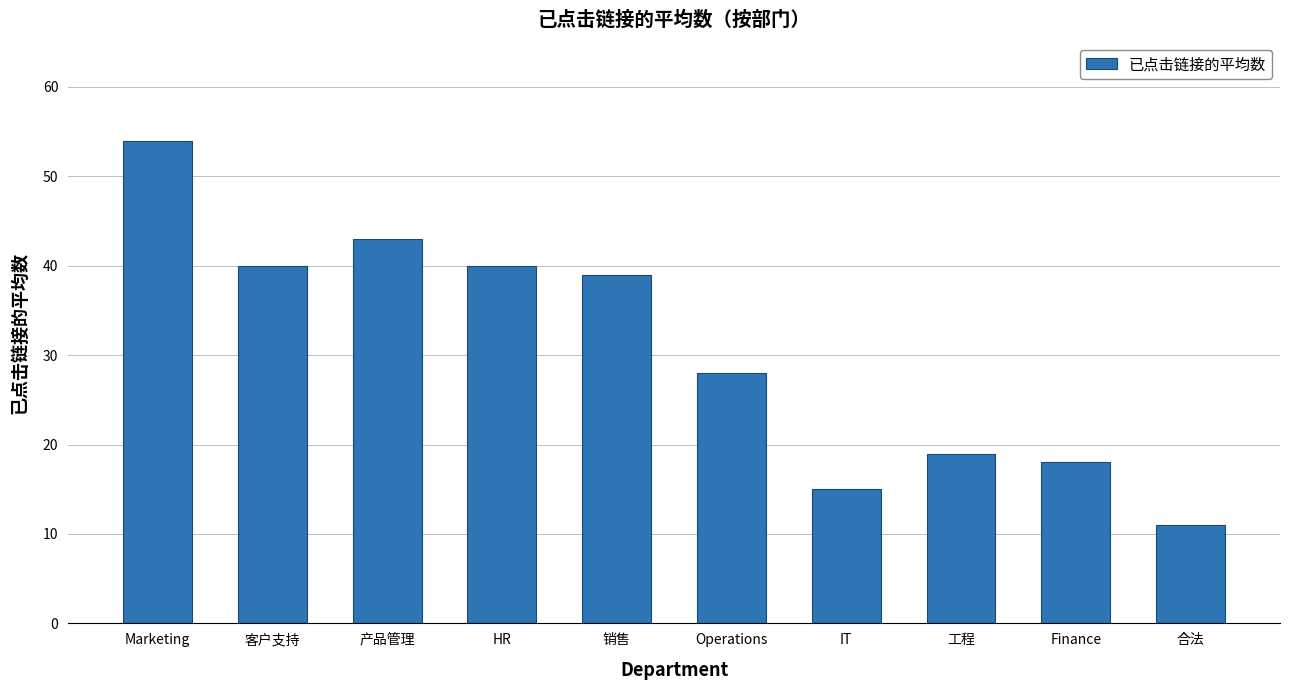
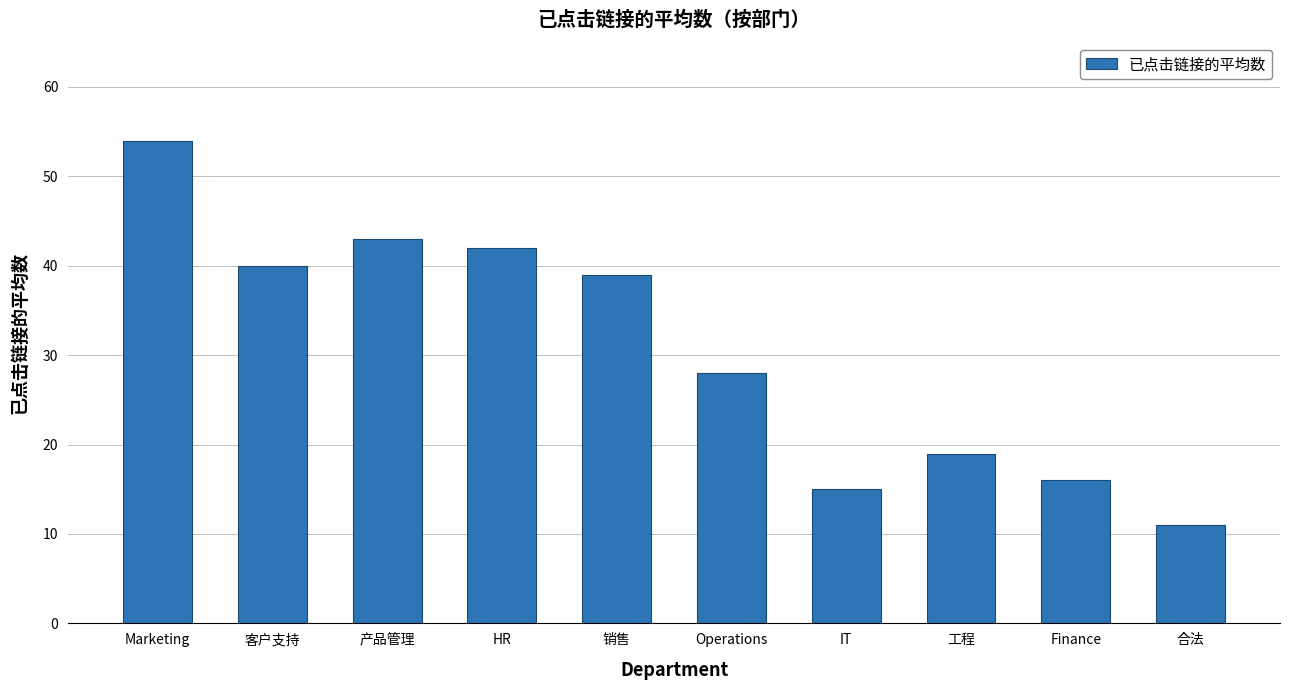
  {
    "Marketing": 54,
    "客户支持": 40,
    "产品管理": 43,
-   "HR": 40,
+   "HR": 42,
    "销售": 39,
    "Operations": 28,
    "IT": 15,
    "工程": 19,
-   "Finance": 18,
+   "Finance": 16,
    "合法": 11
  }
